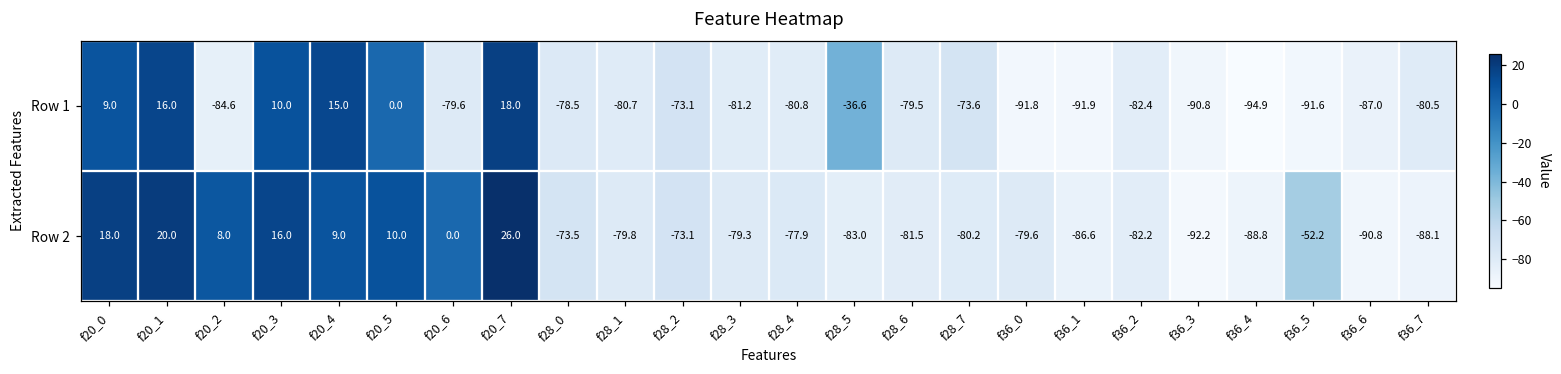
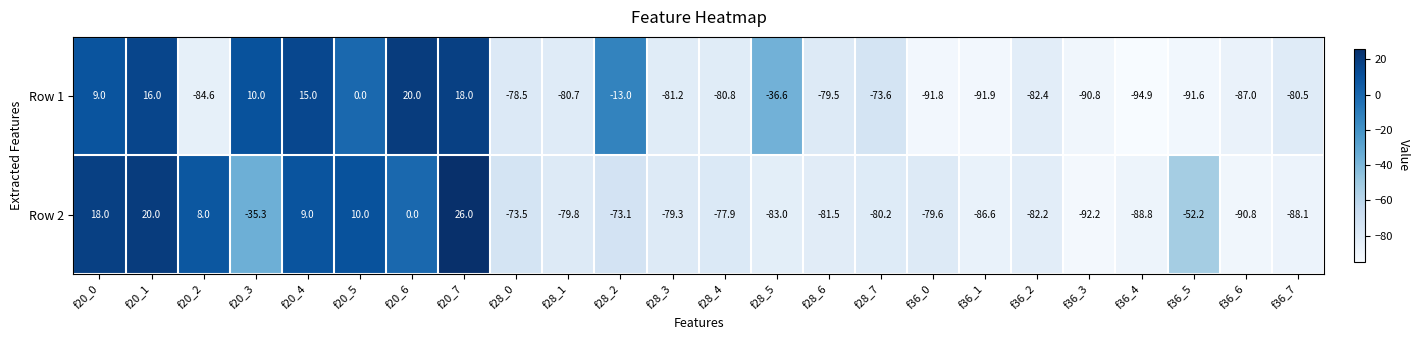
  {
    "Row 1": {
      "f20_0": 9.0,
      "f20_1": 16.0,
      "f20_2": -84.6,
      "f20_3": 10.0,
      "f20_4": 15.0,
      "f20_5": 0.0,
-     "f20_6": -79.6,
+     "f20_6": 20.0,
      "f20_7": 18.0,
      "f28_0": -78.5,
      "f28_1": -80.7,
-     "f28_2": -73.1,
+     "f28_2": -13.0,
      "f28_3": -81.2,
      "f28_4": -80.8,
      "f28_5": -36.6,
      "f28_6": -79.5,
      "f28_7": -73.6,
      "f36_0": -91.8,
      "f36_1": -91.9,
      "f36_2": -82.4,
      "f36_3": -90.8,
      "f36_4": -94.9,
      "f36_5": -91.6,
      "f36_6": -87.0,
      "f36_7": -80.5
    },
    "Row 2": {
      "f20_0": 18.0,
      "f20_1": 20.0,
      "f20_2": 8.0,
-     "f20_3": 16.0,
+     "f20_3": -35.3,
      "f20_4": 9.0,
      "f20_5": 10.0,
      "f20_6": 0.0,
      "f20_7": 26.0,
      "f28_0": -73.5,
      "f28_1": -79.8,
      "f28_2": -73.1,
      "f28_3": -79.3,
      "f28_4": -77.9,
      "f28_5": -83.0,
      "f28_6": -81.5,
      "f28_7": -80.2,
      "f36_0": -79.6,
      "f36_1": -86.6,
      "f36_2": -82.2,
      "f36_3": -92.2,
      "f36_4": -88.8,
      "f36_5": -52.2,
      "f36_6": -90.8,
      "f36_7": -88.1
    }
  }
